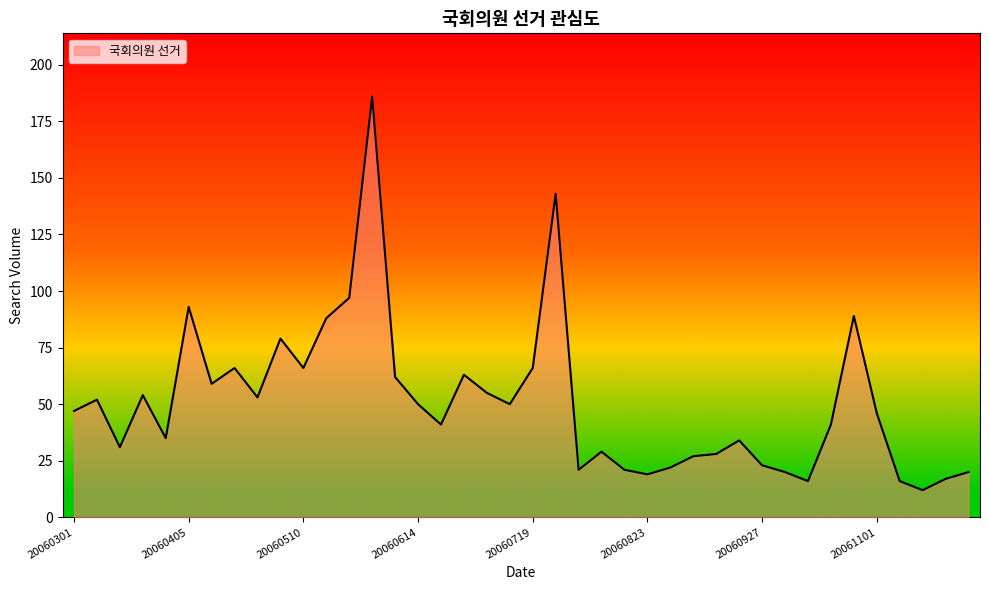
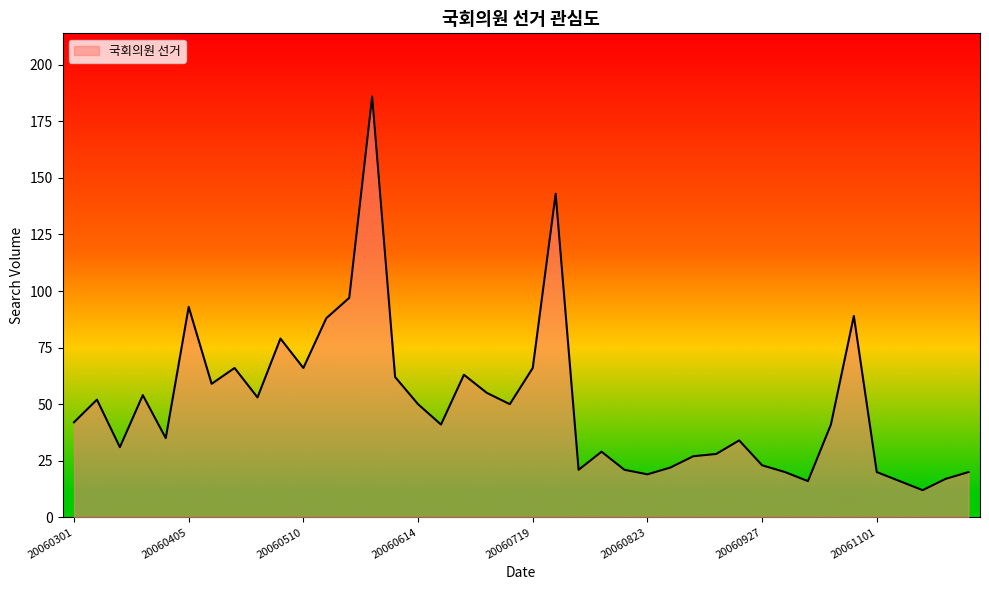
  {
-   "20060301": 47,
+   "20060301": 42,
    "20060405": 93,
    "20060510": 66,
    "20060614": 50,
    "20060719": 66,
    "20060823": 19,
    "20060927": 23,
-   "20061101": 46
+   "20061101": 20
  }
